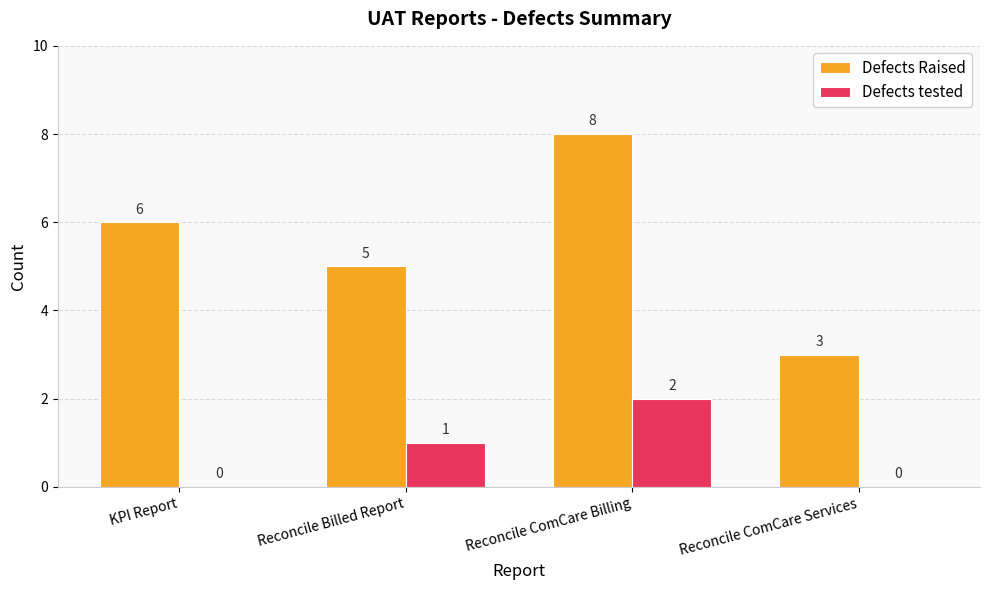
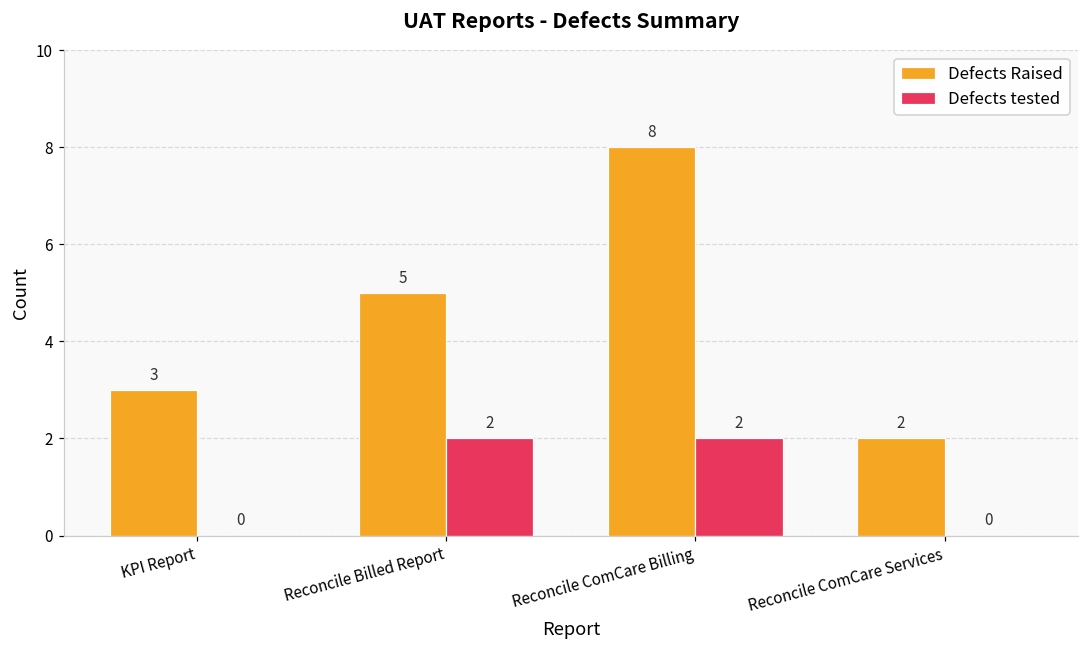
  {
    "Defects Raised": {
-     "KPI Report": 6,
+     "KPI Report": 3,
      "Reconcile Billed Report": 5,
      "Reconcile ComCare Billing": 8,
-     "Reconcile ComCare Services": 3
+     "Reconcile ComCare Services": 2
    },
    "Defects tested": {
      "KPI Report": 0,
-     "Reconcile Billed Report": 1,
+     "Reconcile Billed Report": 2,
      "Reconcile ComCare Billing": 2,
      "Reconcile ComCare Services": 0
    }
  }
